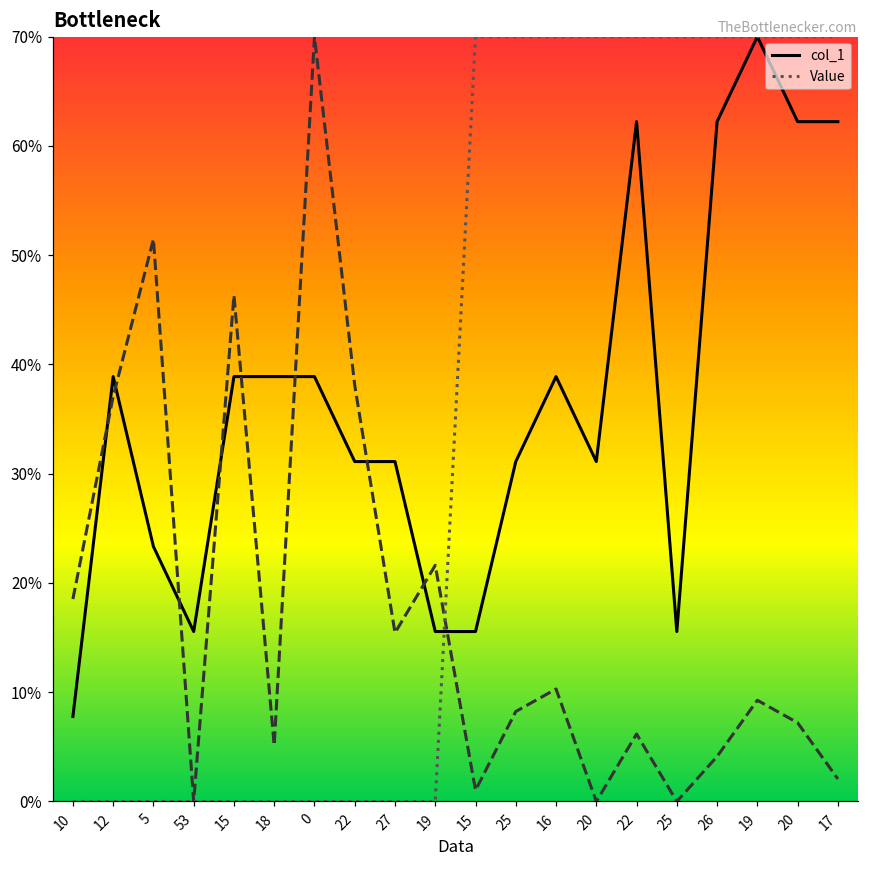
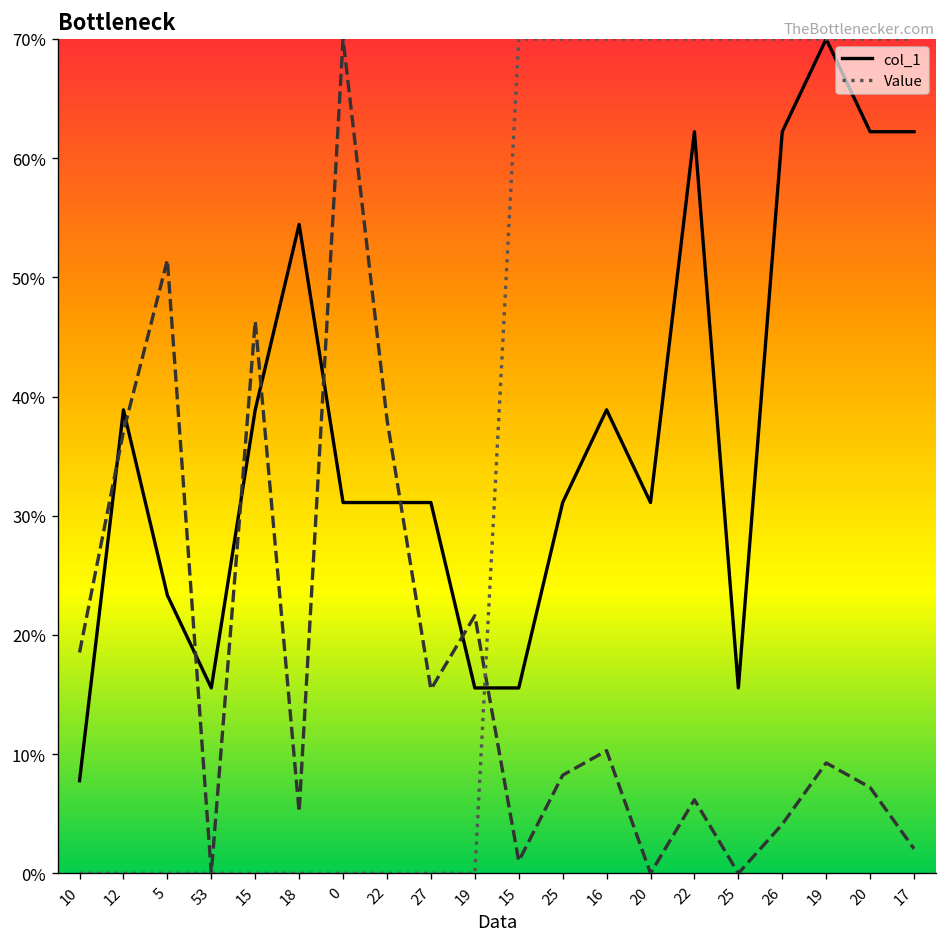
  {
    "col_1": {
      "10": "8%",
      "12": "39%",
      "5": "23%",
      "53": "16%",
-     "18": "39%",
-     "0": "39%",
+     "18": "54%",
+     "0": "31%",
      "27": "31%",
      "16": "39%",
      "26": "62%",
      "17": "62%"
    }
  }
